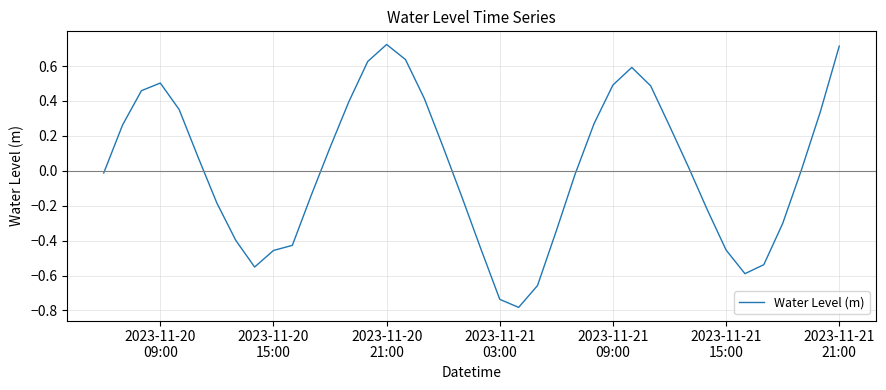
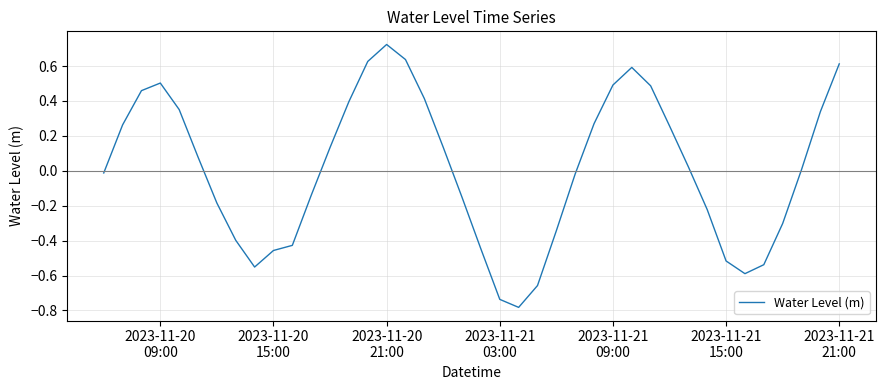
  {
    "2023-11-20 09:00": 0.50,
    "2023-11-20 15:00": -0.46,
    "2023-11-20 21:00": 0.72,
    "2023-11-21 03:00": -0.74,
    "2023-11-21 09:00": 0.49,
-   "2023-11-21 15:00": -0.45,
-   "2023-11-21 21:00": 0.71
+   "2023-11-21 15:00": -0.52,
+   "2023-11-21 21:00": 0.61
  }
